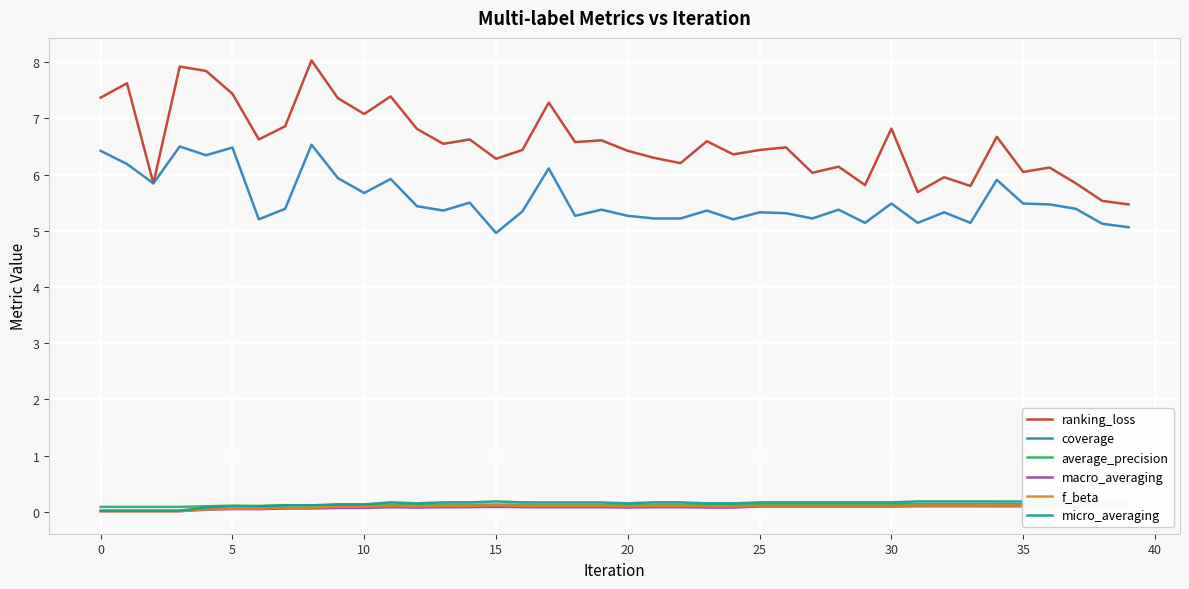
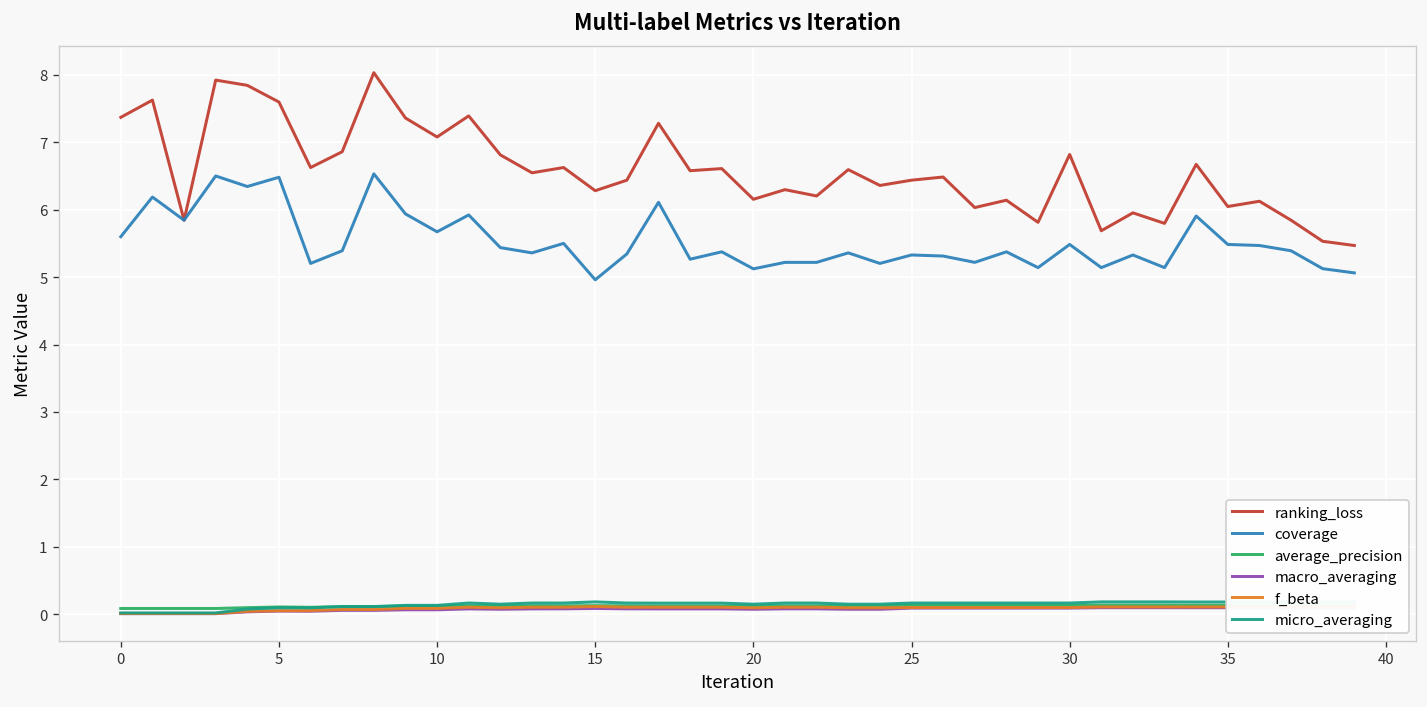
  {
    "ranking_loss": {
      "0": 7.4,
-     "5": 7.4,
+     "5": 7.6,
      "10": 7.1,
      "15": 6.3,
-     "20": 6.4,
+     "20": 6.2,
      "25": 6.4,
      "30": 6.8,
      "35": 6.0
    },
    "coverage": {
-     "0": 6.4,
+     "0": 5.6,
      "5": 6.5,
      "10": 5.7,
      "15": 5.0,
-     "20": 5.3,
+     "20": 5.1,
      "25": 5.3,
      "30": 5.5,
      "35": 5.5
    }
  }
